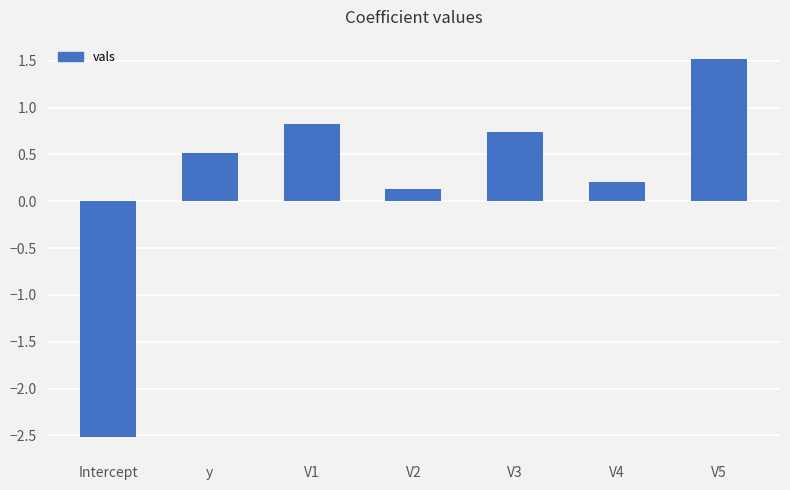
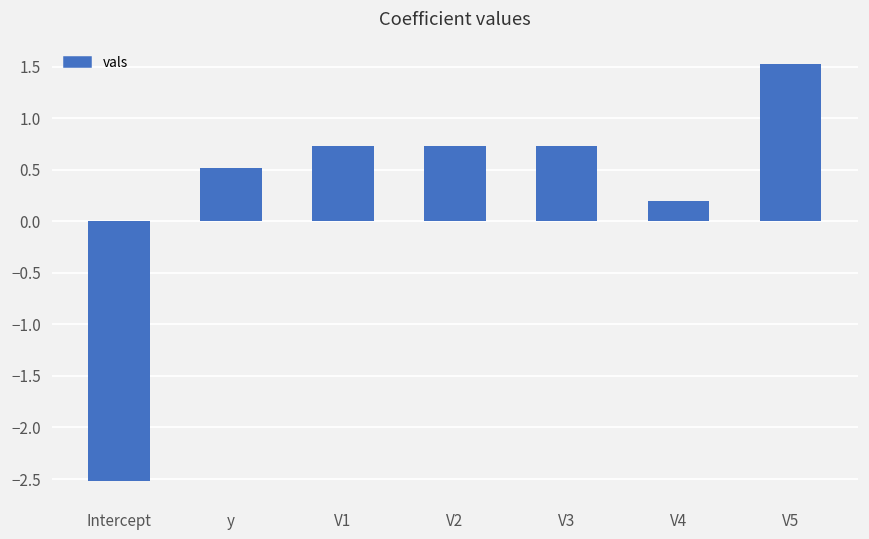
  {
    "Intercept": -2.5,
    "y": 0.5,
-   "V1": 0.8,
-   "V2": 0.1,
+   "V1": 0.7,
+   "V2": 0.7,
    "V3": 0.7,
    "V4": 0.2,
    "V5": 1.5
  }
